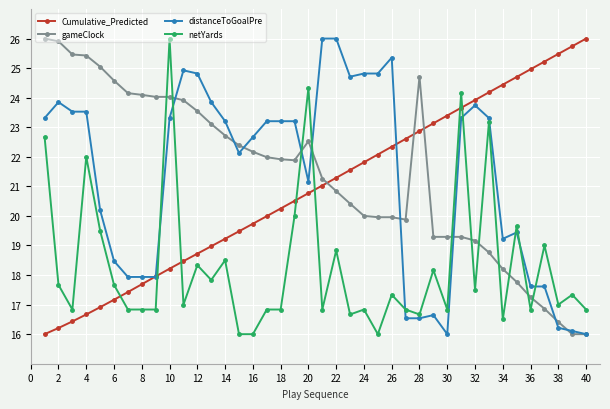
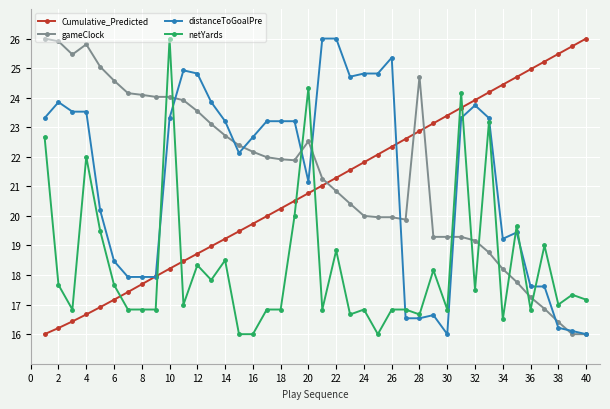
  {
    "Cumulative_Predicted": {
      "2": 16.2,
      "4": 16.7,
      "6": 17.2,
      "8": 17.7,
      "10": 18.2,
      "12": 18.7,
      "14": 19.2,
      "16": 19.7,
      "18": 20.3,
      "20": 20.8,
      "22": 21.3,
      "24": 21.8,
      "26": 22.3,
      "28": 22.9,
      "30": 23.4,
      "32": 23.9,
      "34": 24.4,
      "36": 25.0,
      "38": 25.5,
      "40": 26.0
    },
    "gameClock": {
-     "4": 25.4,
+     "4": 25.8,
      "6": 24.6,
      "8": 24.1,
      "10": 24.0,
      "12": 23.5,
      "14": 22.7,
      "16": 22.2,
      "18": 21.9,
      "20": 22.5,
      "22": 20.8,
      "24": 20.0,
      "26": 20.0,
      "28": 24.7,
      "30": 19.3,
      "32": 19.2,
      "34": 18.2,
      "36": 17.3,
      "38": 16.4
    },
    "distanceToGoalPre": {
      "2": 23.8,
      "4": 23.5,
      "6": 18.5,
      "8": 17.9,
      "10": 23.3,
      "12": 24.8,
      "14": 23.2,
      "16": 22.7,
      "18": 23.2,
      "20": 21.2,
      "22": 26.0,
      "24": 24.8,
      "26": 25.4,
      "28": 16.5,
      "30": 16.0,
      "32": 23.7,
      "34": 19.2,
      "36": 17.6,
      "38": 16.2
    },
    "netYards": {
      "2": 17.7,
      "4": 22.0,
      "6": 17.7,
      "8": 16.8,
      "12": 18.3,
      "14": 18.5,
      "16": 16.0,
      "18": 16.8,
      "20": 24.3,
      "22": 18.8,
      "24": 16.8,
-     "26": 17.3,
+     "26": 16.8,
      "28": 16.7,
      "30": 16.8,
      "32": 17.5,
      "34": 16.5,
      "36": 16.8,
      "38": 17.0,
-     "40": 16.8
+     "40": 17.2
    }
  }
